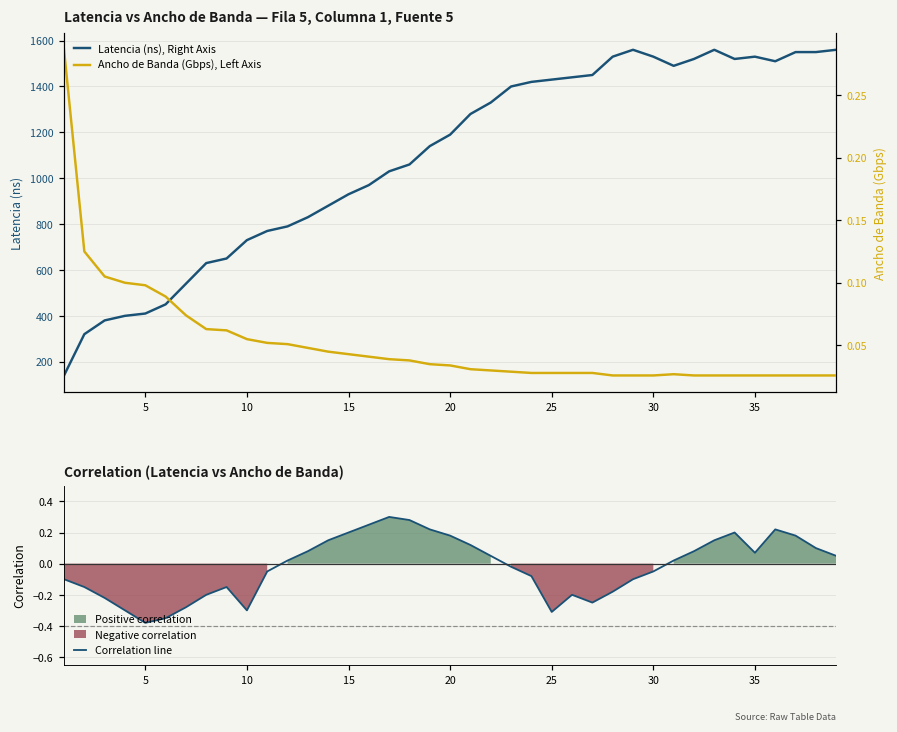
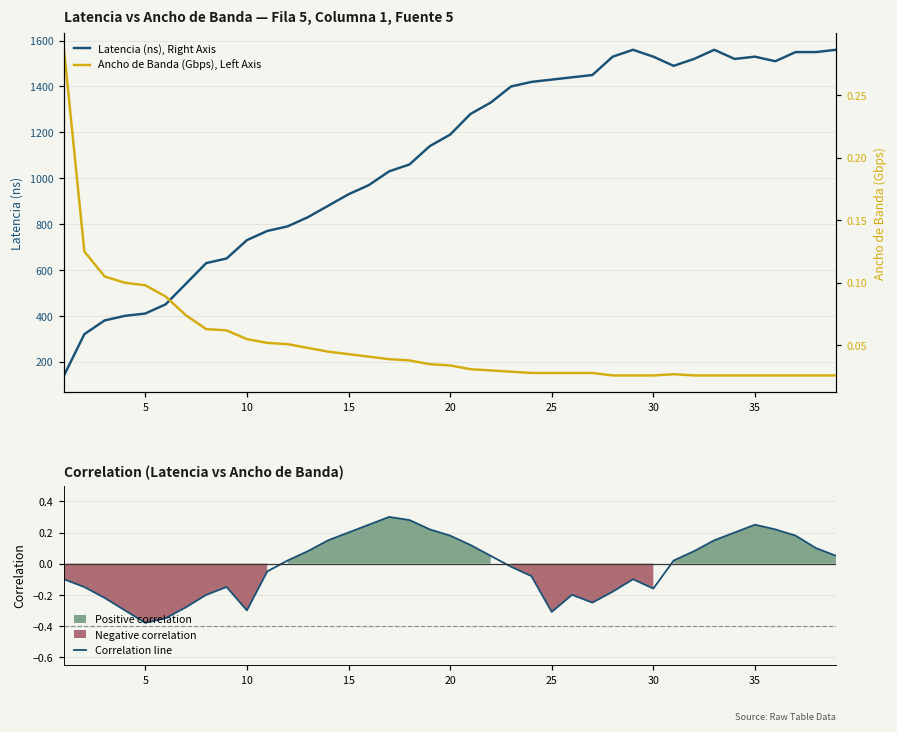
  {
    "Correlation (Latencia vs Ancho de Banda)": {
      "5": -0.38,
      "10": -0.30,
      "15": 0.20,
      "20": 0.18,
      "25": -0.31,
-     "30": -0.05,
-     "35": 0.07
+     "30": -0.16,
+     "35": 0.25
    }
  }
